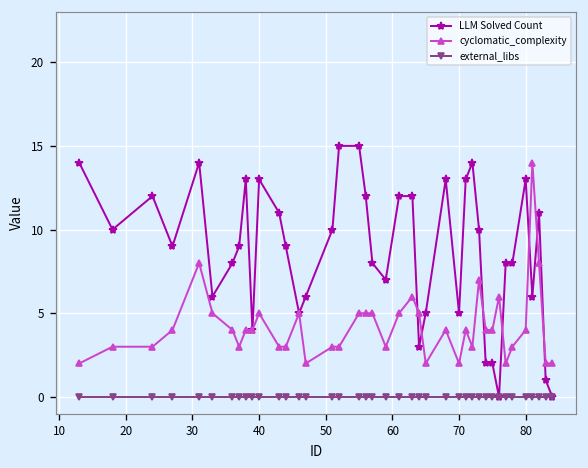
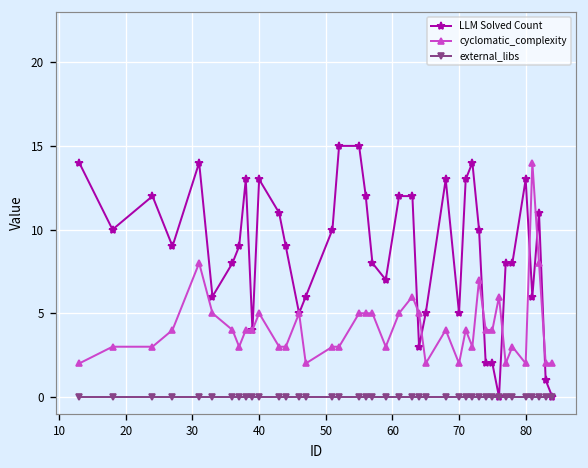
  {
    "LLM Solved Count": {
      "40": 13,
      "70": 5,
      "80": 13
    },
    "cyclomatic_complexity": {
      "40": 5,
      "70": 2,
-     "80": 4
+     "80": 2
    },
    "external_libs": {
      "40": 0,
      "70": 0,
      "80": 0
    }
  }
